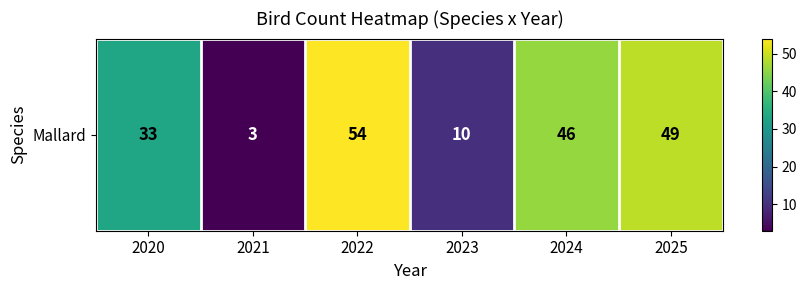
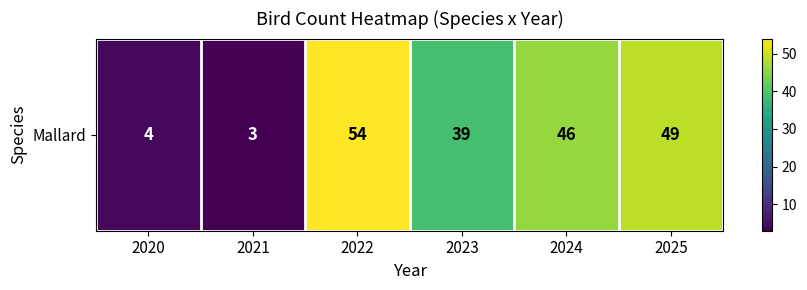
  {
    "Mallard": {
-     "2020": 33,
+     "2020": 4,
      "2021": 3,
      "2022": 54,
-     "2023": 10,
+     "2023": 39,
      "2024": 46,
      "2025": 49
    }
  }
